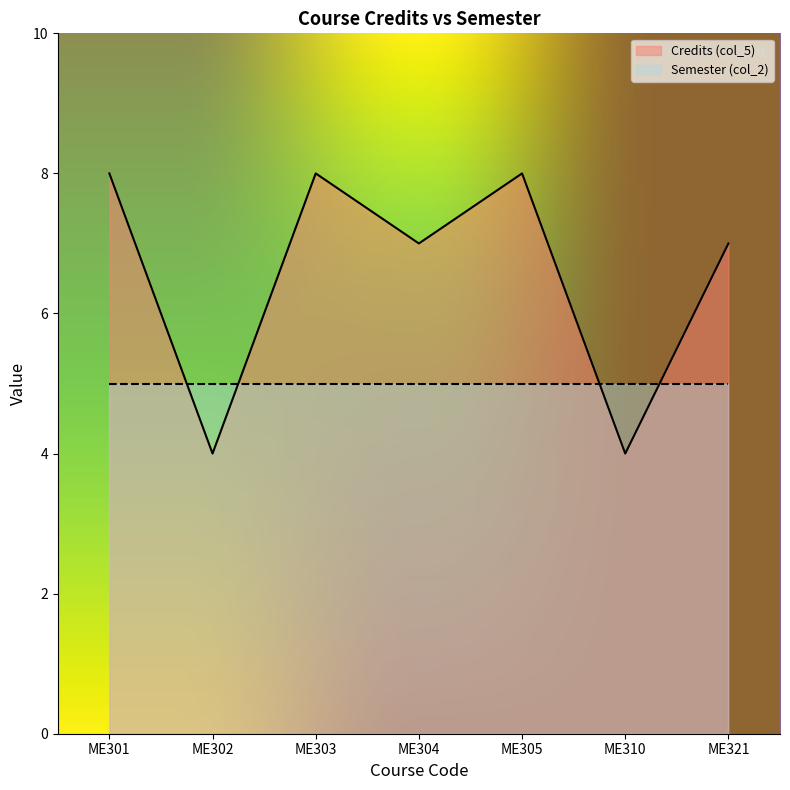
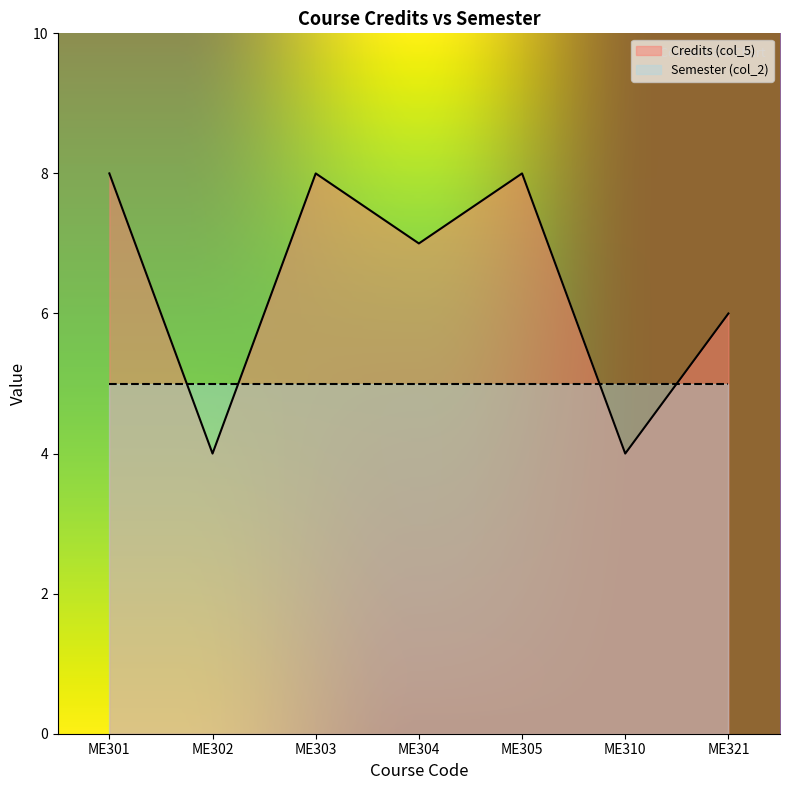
  {
    "Credits (col_5)": {
      "ME301": 8,
      "ME302": 4,
      "ME303": 8,
      "ME304": 7,
      "ME305": 8,
      "ME310": 4,
-     "ME321": 7
+     "ME321": 6
    },
    "Semester (col_2)": {
      "ME301": 5,
      "ME302": 5,
      "ME303": 5,
      "ME304": 5,
      "ME305": 5,
      "ME310": 5,
      "ME321": 5
    }
  }
